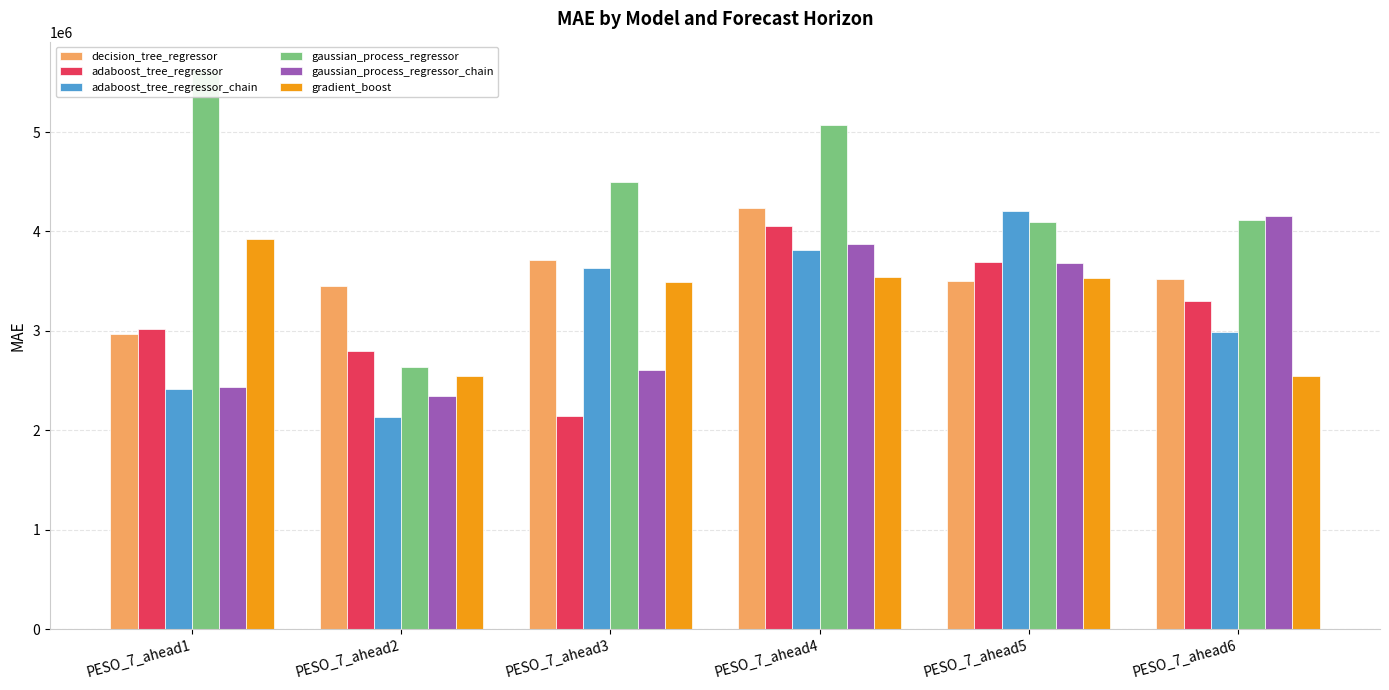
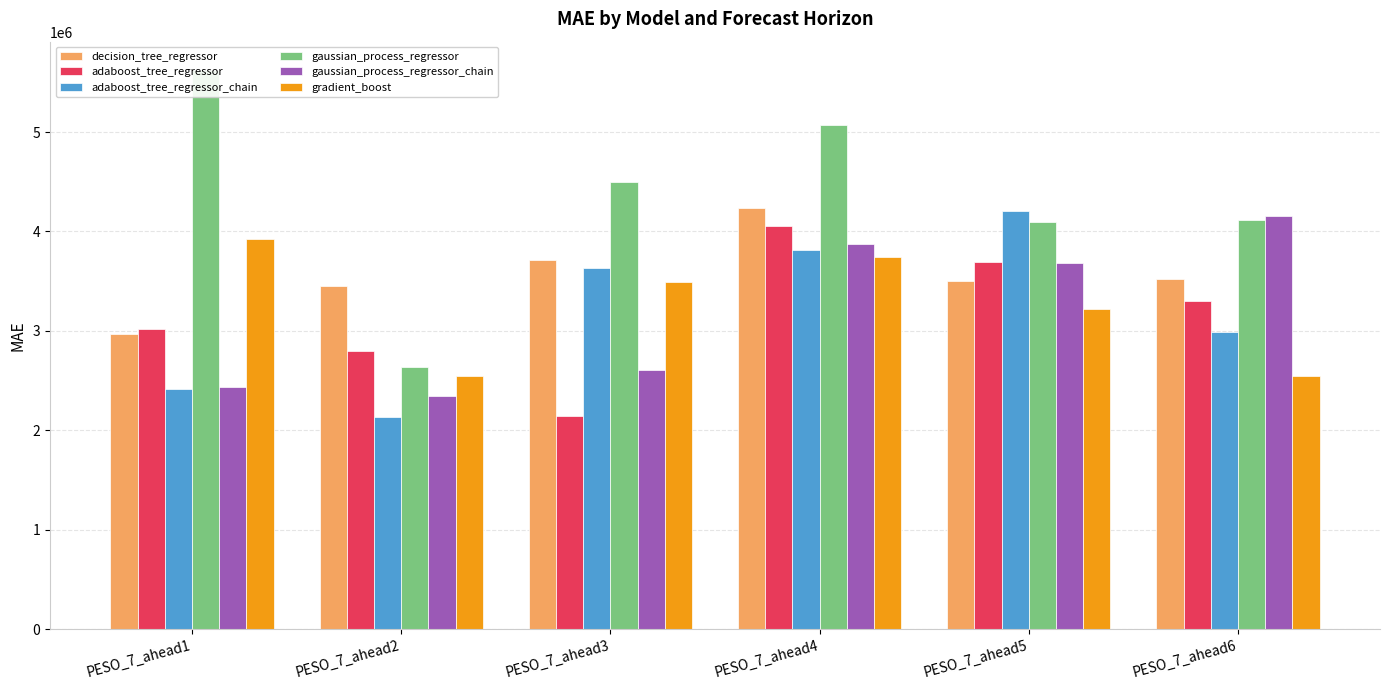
  {
    "decision_tree_regressor": {
      "PESO_7_ahead1": 3000000,
      "PESO_7_ahead2": 3500000,
      "PESO_7_ahead3": 3700000,
      "PESO_7_ahead4": 4200000,
      "PESO_7_ahead5": 3500000,
      "PESO_7_ahead6": 3500000
    },
    "adaboost_tree_regressor": {
      "PESO_7_ahead1": 3000000,
      "PESO_7_ahead2": 2800000,
      "PESO_7_ahead3": 2100000,
      "PESO_7_ahead4": 4100000,
      "PESO_7_ahead5": 3700000,
      "PESO_7_ahead6": 3300000
    },
    "adaboost_tree_regressor_chain": {
      "PESO_7_ahead1": 2400000,
      "PESO_7_ahead2": 2100000,
      "PESO_7_ahead3": 3600000,
      "PESO_7_ahead4": 3800000,
      "PESO_7_ahead5": 4200000,
      "PESO_7_ahead6": 3000000
    },
    "gaussian_process_regressor": {
      "PESO_7_ahead2": 2600000,
      "PESO_7_ahead3": 4500000,
      "PESO_7_ahead4": 5100000,
      "PESO_7_ahead5": 4100000,
      "PESO_7_ahead6": 4100000
    },
    "gaussian_process_regressor_chain": {
      "PESO_7_ahead1": 2400000,
      "PESO_7_ahead2": 2300000,
      "PESO_7_ahead3": 2600000,
      "PESO_7_ahead4": 3900000,
      "PESO_7_ahead5": 3700000,
      "PESO_7_ahead6": 4200000
    },
    "gradient_boost": {
      "PESO_7_ahead1": 3900000,
      "PESO_7_ahead2": 2500000,
      "PESO_7_ahead3": 3500000,
-     "PESO_7_ahead4": 3500000,
-     "PESO_7_ahead5": 3500000,
+     "PESO_7_ahead4": 3700000,
+     "PESO_7_ahead5": 3200000,
      "PESO_7_ahead6": 2500000
    }
  }
